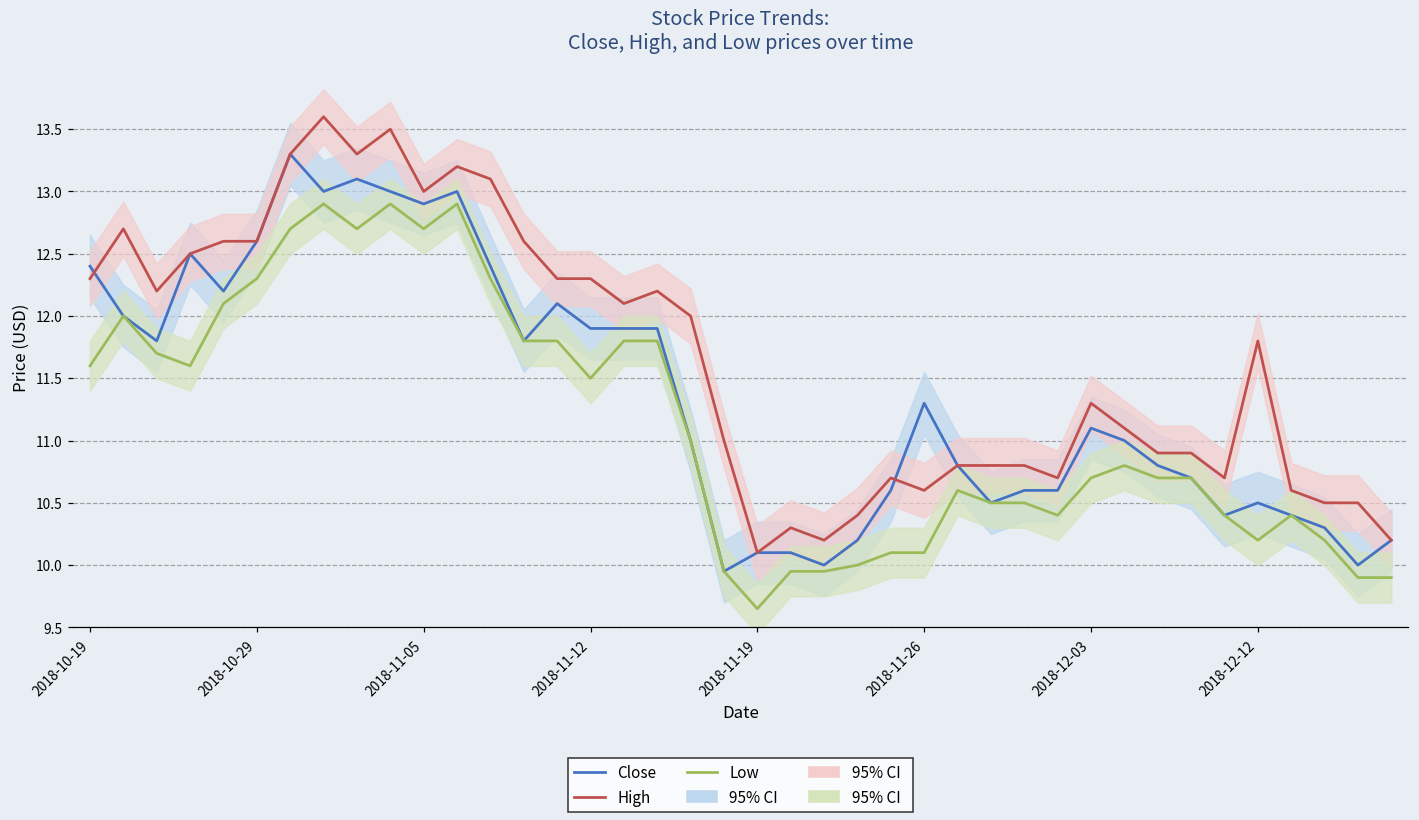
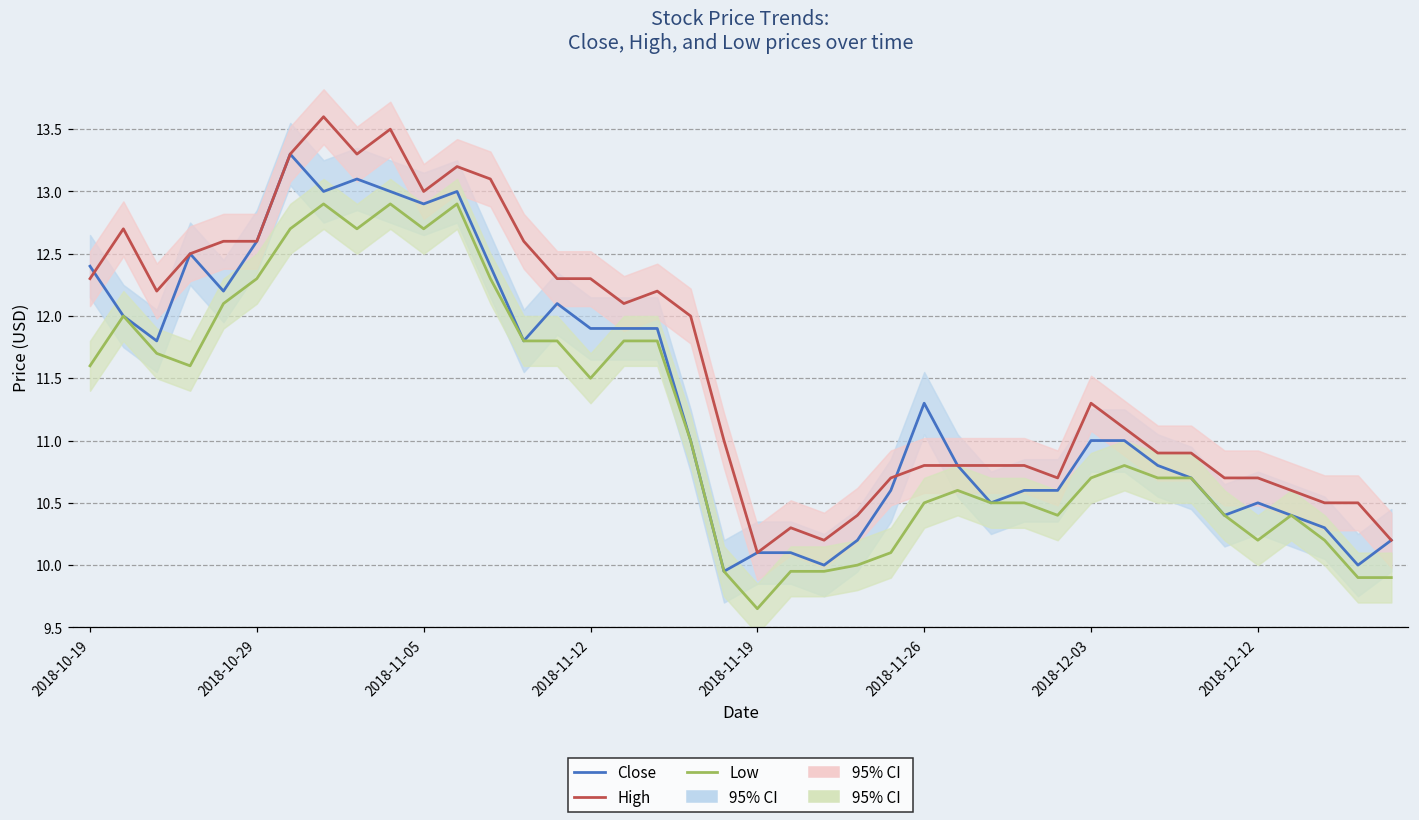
  {
    "Close": {
      "2018-10-19": 12.4,
      "2018-11-12": 11.9,
      "2018-11-26": 11.3,
-     "2018-12-03": 11.1,
+     "2018-12-03": 11.0,
      "2018-12-12": 10.5
    },
    "High": {
      "2018-10-19": 12.3,
      "2018-11-05": 13.0,
      "2018-11-12": 12.3,
-     "2018-11-26": 10.6,
+     "2018-11-26": 10.8,
      "2018-12-03": 11.3,
-     "2018-12-12": 11.8
+     "2018-12-12": 10.7
    },
    "Low": {
      "2018-10-19": 11.6,
      "2018-10-29": 12.3,
      "2018-11-05": 12.7,
      "2018-11-12": 11.5,
      "2018-11-19": 9.65,
-     "2018-11-26": 10.1,
+     "2018-11-26": 10.5,
      "2018-12-03": 10.7,
      "2018-12-12": 10.2
    }
  }
